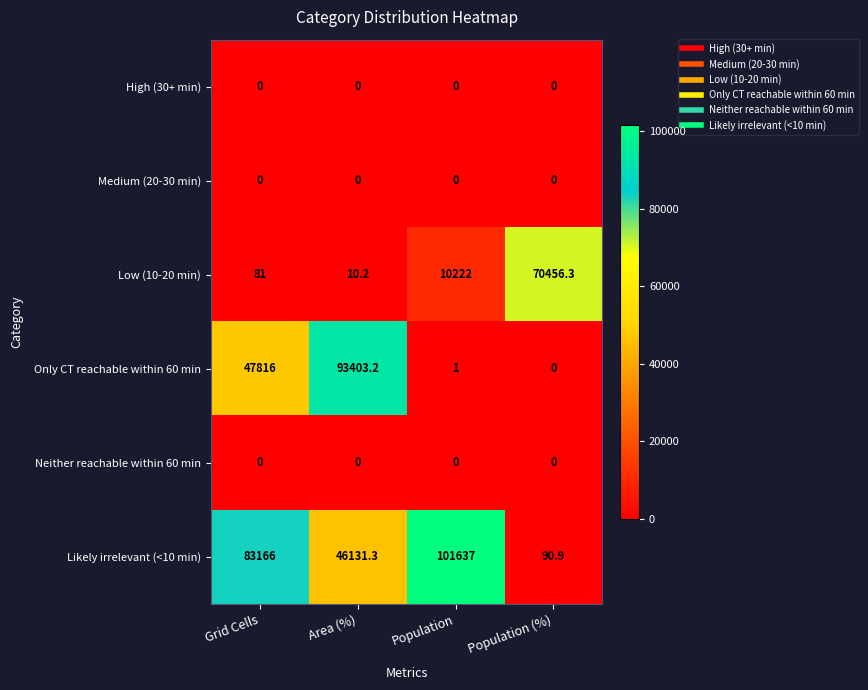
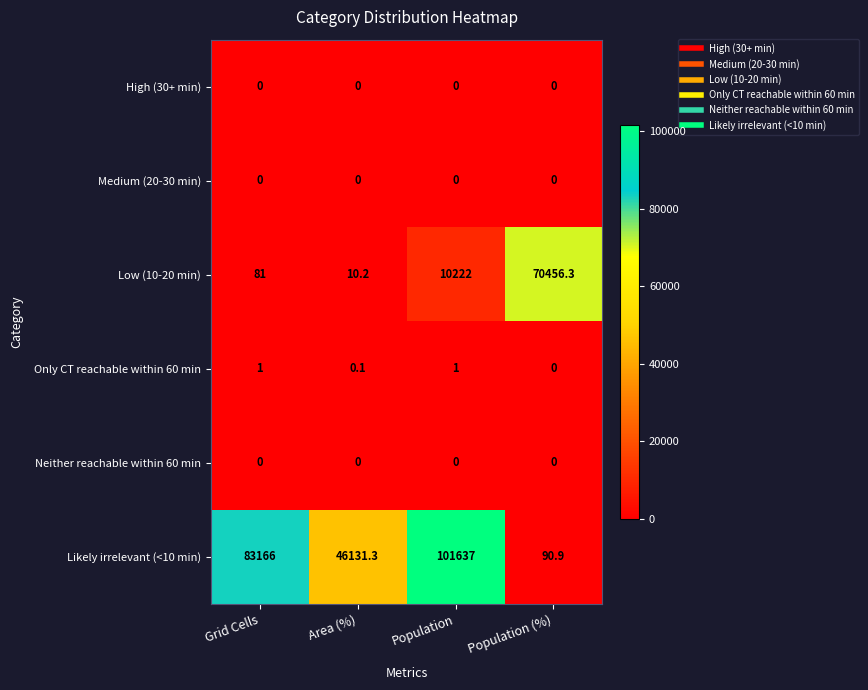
  {
    "High (30+ min)": {
      "Grid Cells": 0,
      "Area (%)": 0,
      "Population": 0,
      "Population (%)": 0
    },
    "Medium (20-30 min)": {
      "Grid Cells": 0,
      "Area (%)": 0,
      "Population": 0,
      "Population (%)": 0
    },
    "Low (10-20 min)": {
      "Grid Cells": 81,
      "Area (%)": 10.2,
      "Population": 10222,
      "Population (%)": 70456.3
    },
    "Only CT reachable within 60 min": {
-     "Grid Cells": 47816,
-     "Area (%)": 93403.2,
+     "Grid Cells": 1,
+     "Area (%)": 0.1,
      "Population": 1,
      "Population (%)": 0
    },
    "Neither reachable within 60 min": {
      "Grid Cells": 0,
      "Area (%)": 0,
      "Population": 0,
      "Population (%)": 0
    },
    "Likely irrelevant (<10 min)": {
      "Grid Cells": 83166,
      "Area (%)": 46131.3,
      "Population": 101637,
      "Population (%)": 90.9
    }
  }
